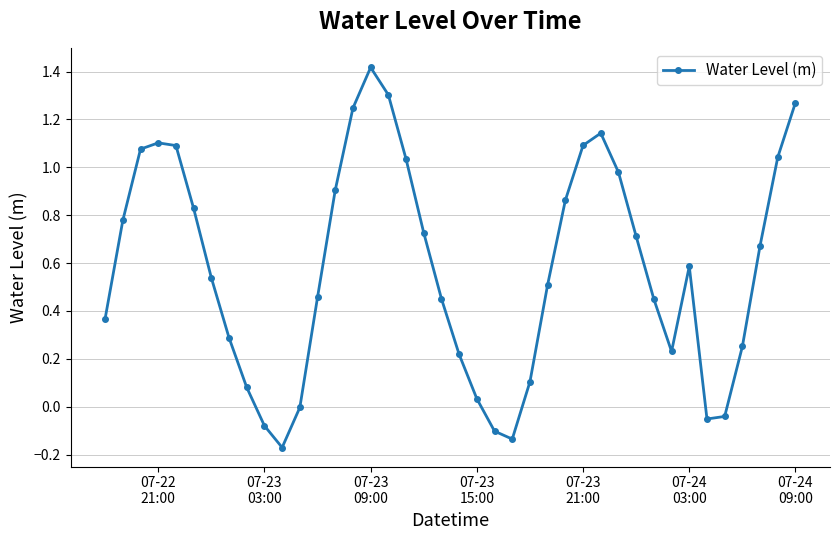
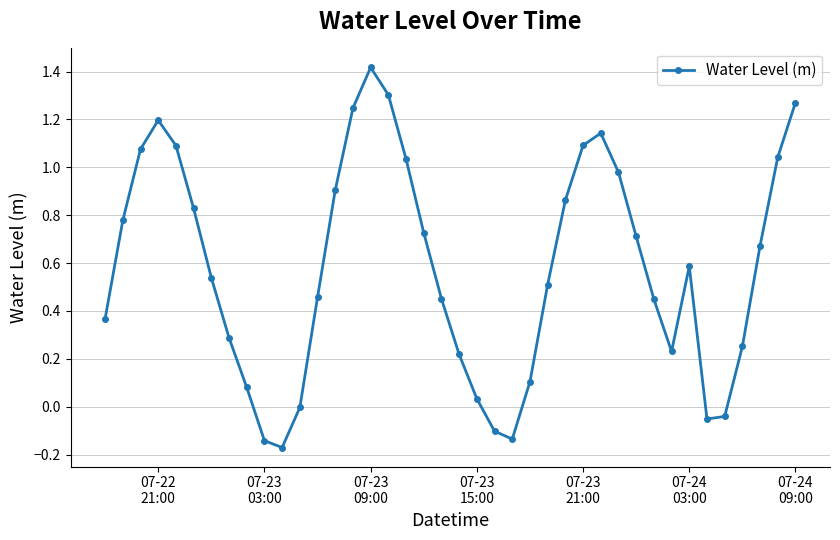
  {
-   "07-22 21:00": 1.10,
-   "07-23 03:00": -0.08,
+   "07-22 21:00": 1.20,
+   "07-23 03:00": -0.14,
    "07-23 09:00": 1.42,
    "07-23 15:00": 0.03,
    "07-23 21:00": 1.09,
    "07-24 03:00": 0.59,
    "07-24 09:00": 1.27
  }
